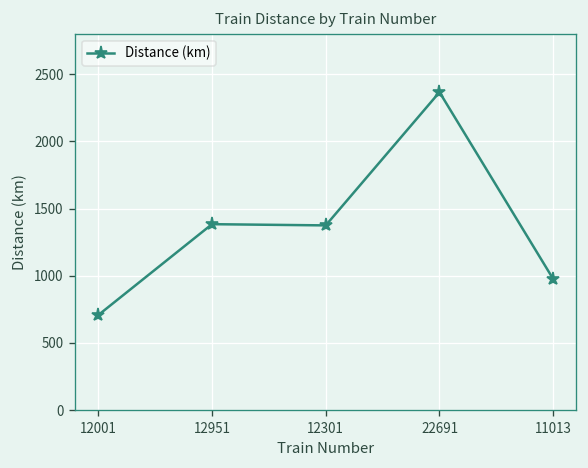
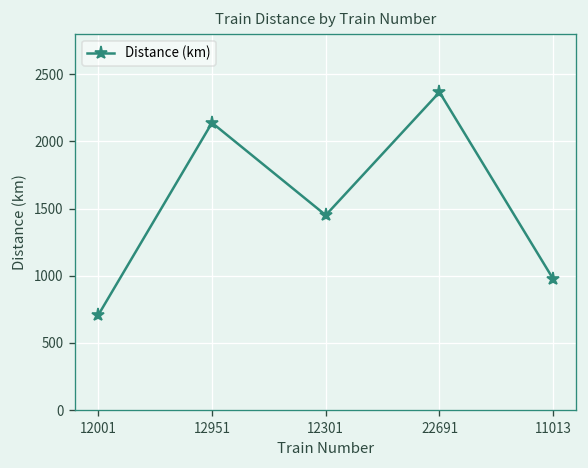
  {
    "12001": 710,
-   "12951": 1380,
-   "12301": 1380,
+   "12951": 2140,
+   "12301": 1450,
    "22691": 2370,
    "11013": 980
  }
